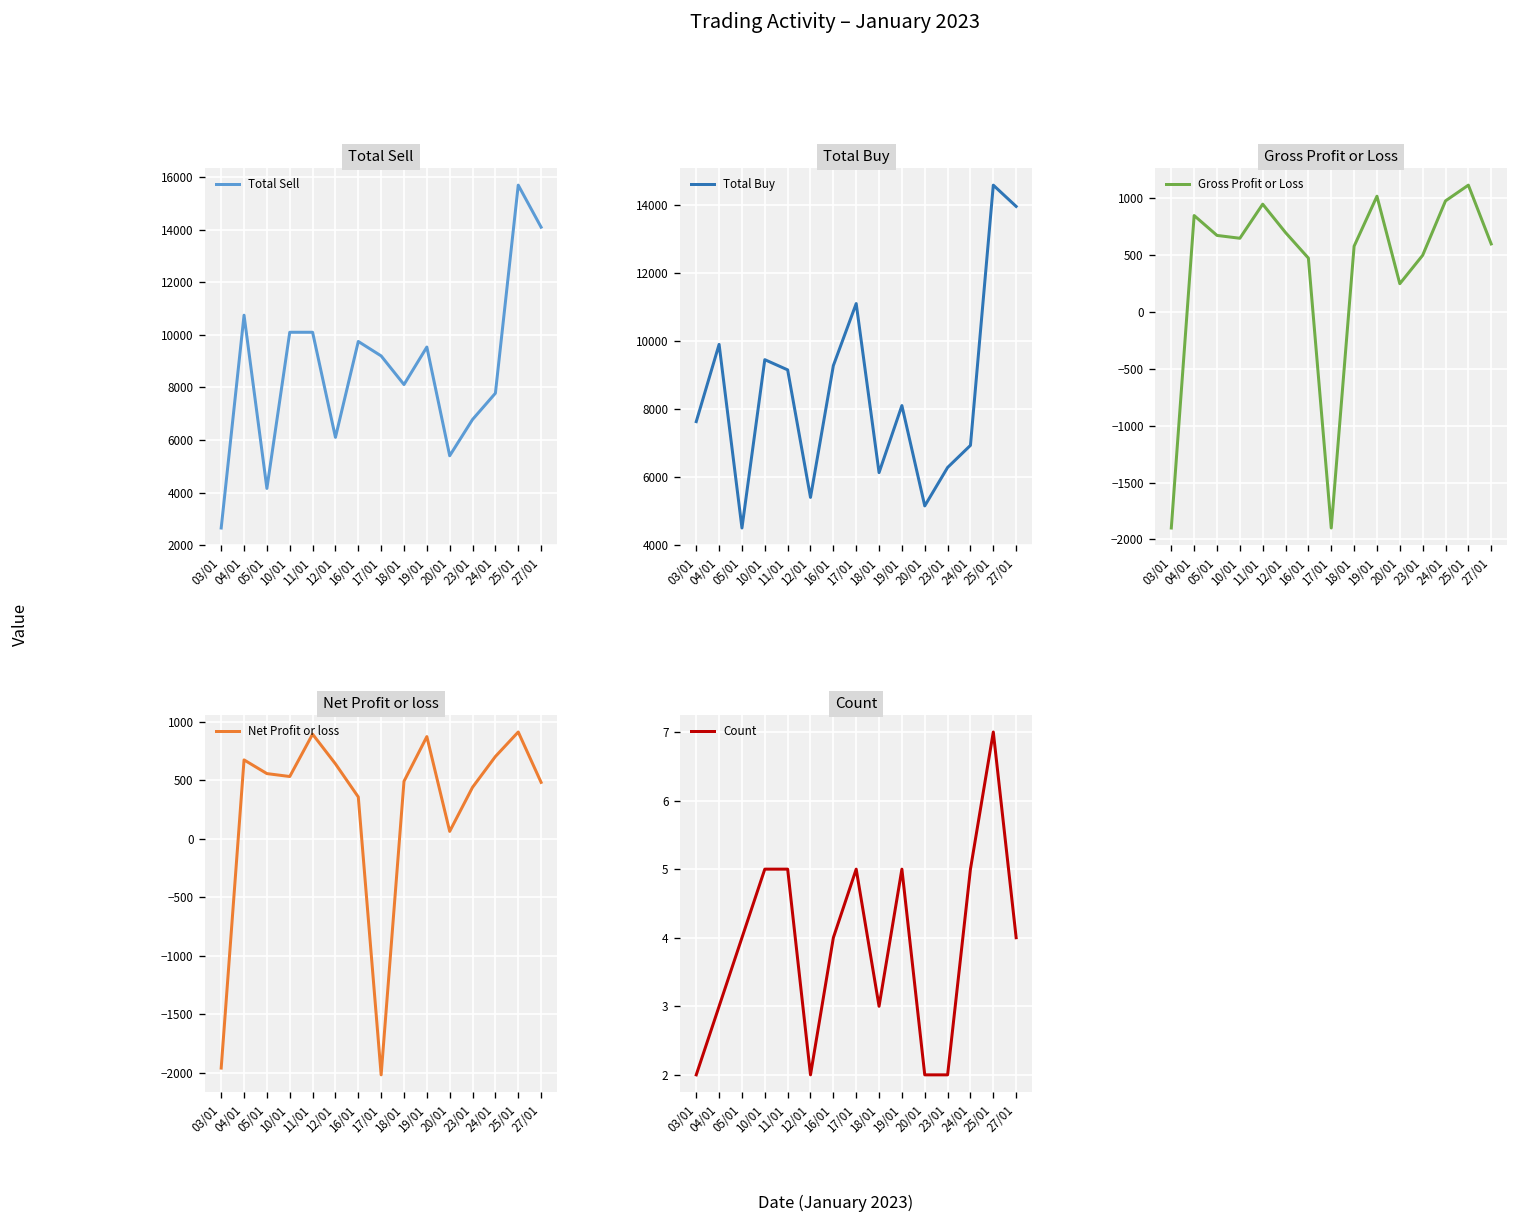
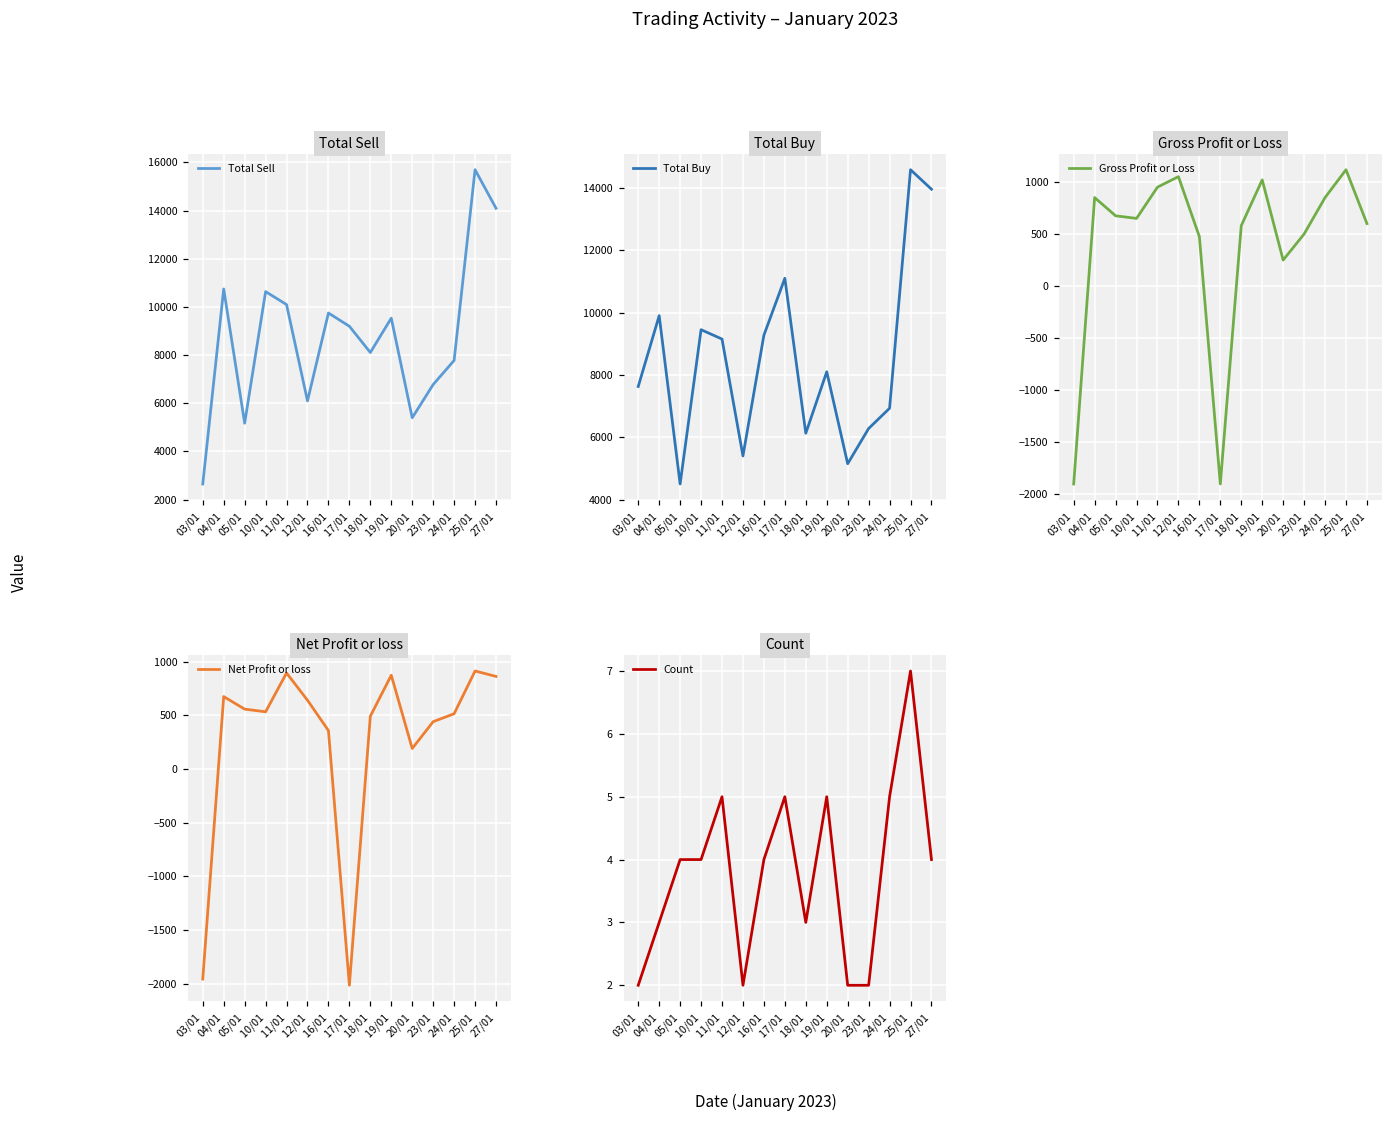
  {
    "Total Sell": {
      "03/01": 2700,
      "04/01": 10800,
-     "05/01": 4200,
-     "10/01": 10100,
+     "05/01": 5200,
+     "10/01": 10600,
      "11/01": 10100,
      "12/01": 6100,
      "16/01": 9800,
      "17/01": 9200,
      "18/01": 8100,
      "19/01": 9500,
      "20/01": 5400,
      "23/01": 6800,
      "24/01": 7800,
      "25/01": 15700,
      "27/01": 14100
    },
    "Total Buy": {
      "03/01": 7600,
      "04/01": 9900,
      "05/01": 4500,
      "10/01": 9500,
      "11/01": 9200,
      "12/01": 5400,
      "16/01": 9300,
      "17/01": 11100,
      "18/01": 6100,
      "19/01": 8100,
      "20/01": 5200,
      "23/01": 6300,
      "24/01": 6900,
      "25/01": 14600,
      "27/01": 14000
    },
    "Gross Profit or Loss": {
      "03/01": -1900,
      "04/01": 900,
      "05/01": 700,
      "10/01": 700,
      "11/01": 1000,
-     "12/01": 700,
+     "12/01": 1100,
      "16/01": 500,
      "17/01": -1900,
      "18/01": 600,
      "19/01": 1000,
      "20/01": 300,
      "23/01": 500,
-     "24/01": 1000,
+     "24/01": 900,
      "25/01": 1100,
      "27/01": 600
    },
    "Net Profit or loss": {
      "03/01": -2000,
      "04/01": 700,
      "05/01": 600,
      "10/01": 500,
      "11/01": 900,
      "12/01": 600,
      "16/01": 400,
      "17/01": -2000,
      "18/01": 500,
      "19/01": 900,
-     "20/01": 100,
+     "20/01": 200,
      "23/01": 400,
-     "24/01": 700,
+     "24/01": 500,
      "25/01": 900,
-     "27/01": 500
+     "27/01": 900
    },
    "Count": {
      "03/01": 2,
      "04/01": 3,
      "05/01": 4,
-     "10/01": 5,
+     "10/01": 4,
      "11/01": 5,
      "12/01": 2,
      "16/01": 4,
      "17/01": 5,
      "18/01": 3,
      "19/01": 5,
      "20/01": 2,
      "23/01": 2,
      "24/01": 5,
      "25/01": 7,
      "27/01": 4
    }
  }
